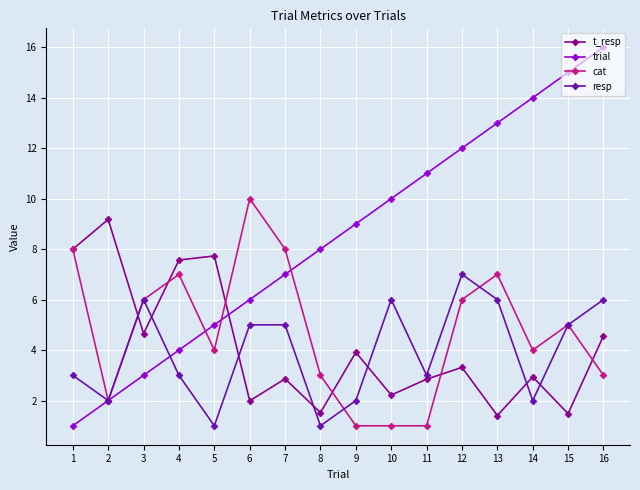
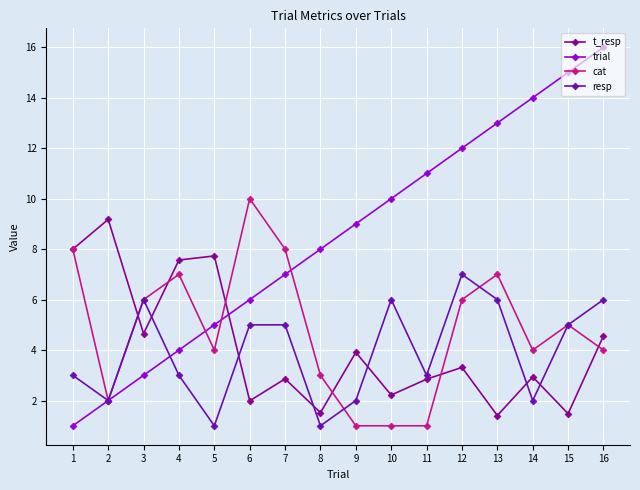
  {
    "cat": {
      "4": 7,
      "5": 4,
      "6": 10,
      "7": 8,
      "8": 3,
      "9": 1,
      "10": 1,
      "11": 1,
      "12": 6,
      "13": 7,
      "14": 4,
-     "16": 3
+     "16": 4
    }
  }
